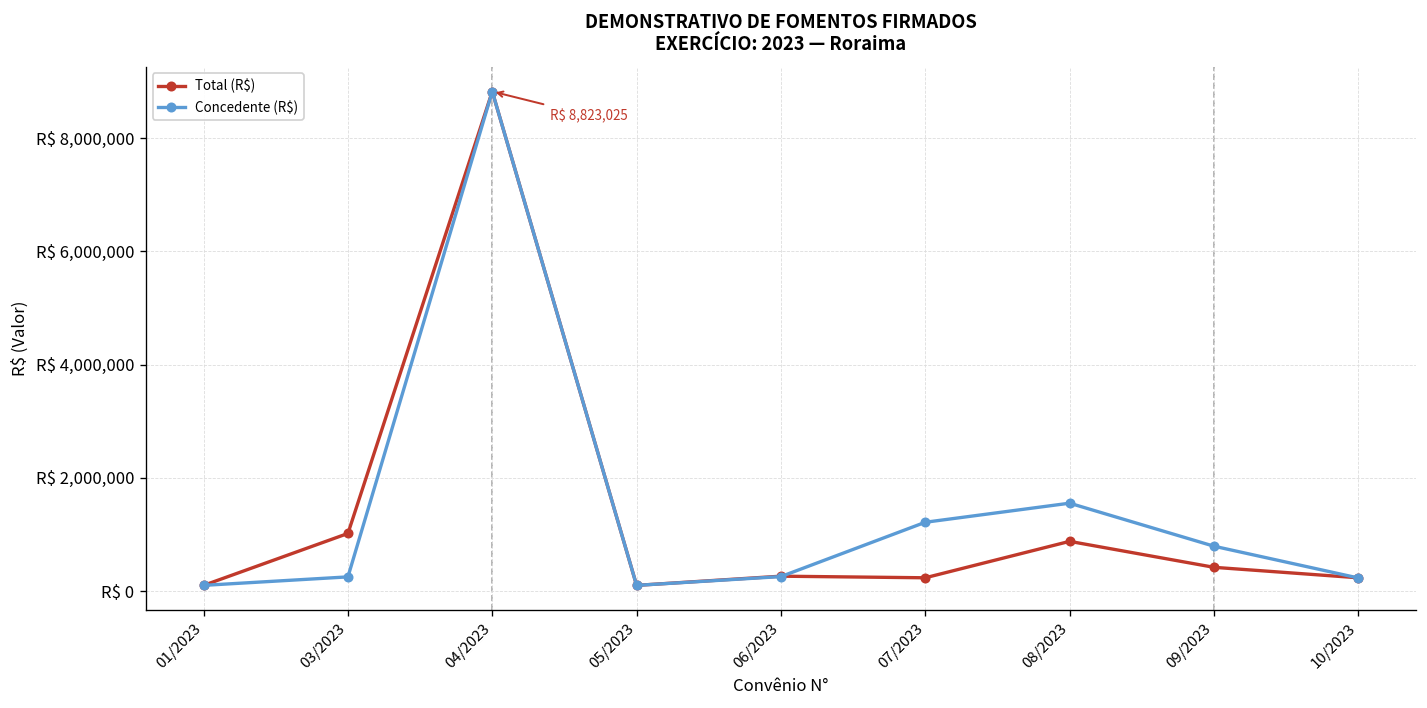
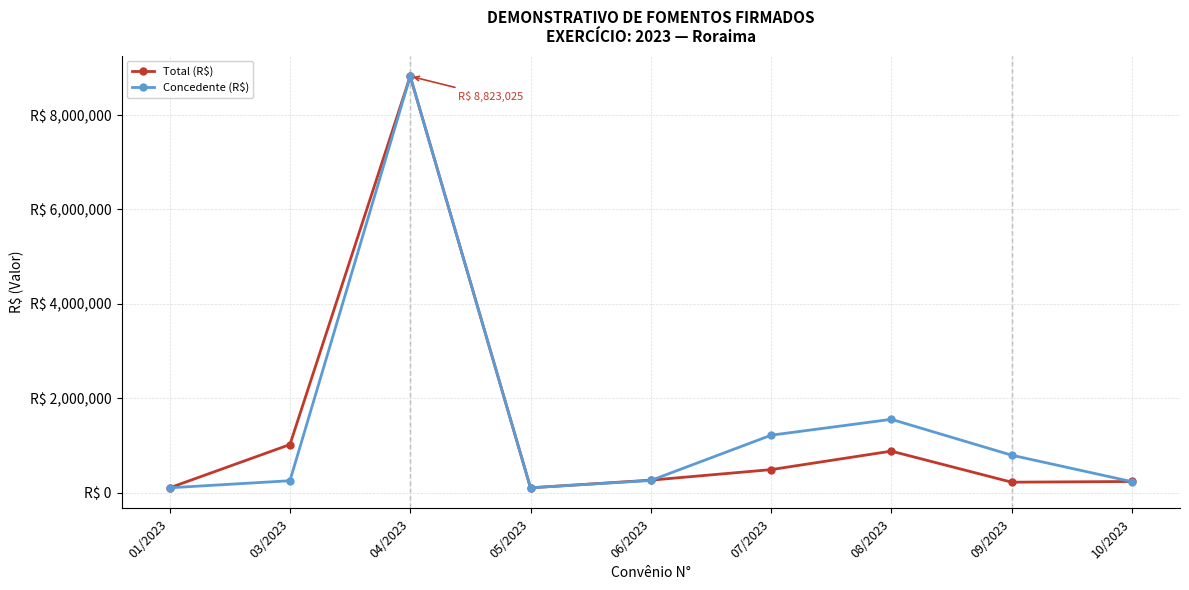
  {
    "Total (R$)": {
      "03/2023": "R$ 1,000,000",
-     "07/2023": "R$ 200,000",
+     "07/2023": "R$ 500,000",
      "08/2023": "R$ 900,000",
-     "09/2023": "R$ 400,000"
+     "09/2023": "R$ 200,000"
    },
    "Concedente (R$)": {
      "03/2023": "R$ 300,000",
      "07/2023": "R$ 1,200,000",
      "08/2023": "R$ 1,600,000",
      "09/2023": "R$ 800,000"
    }
  }
